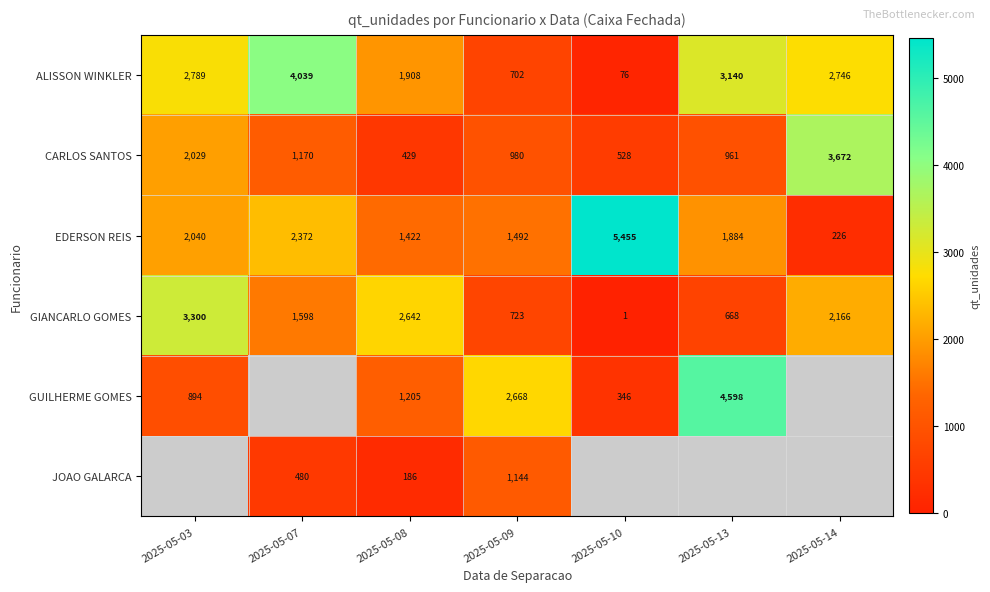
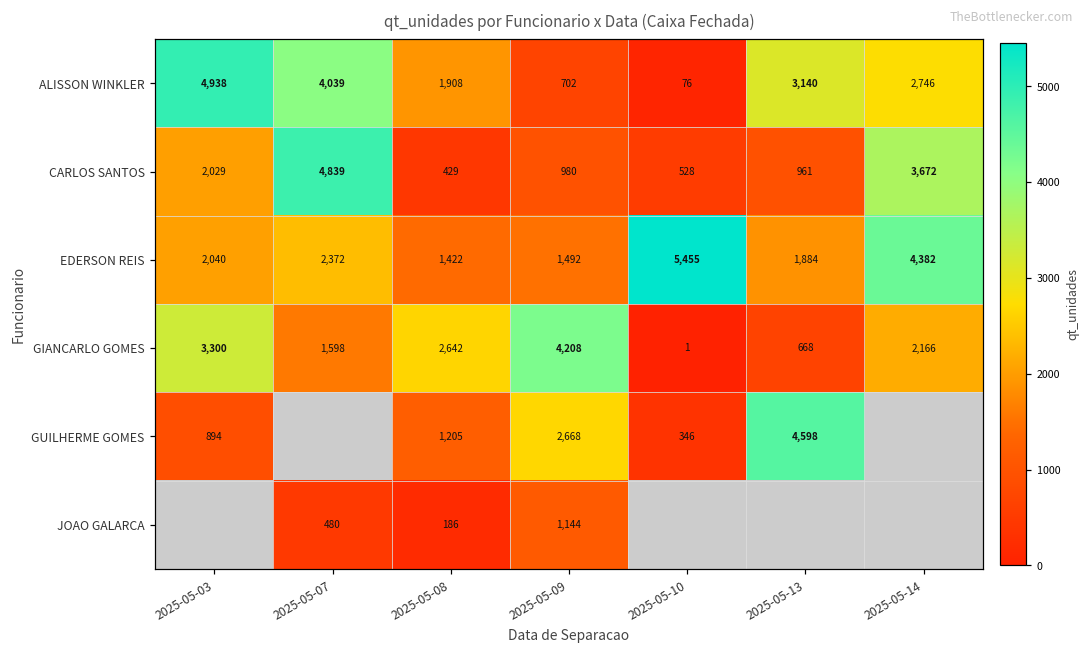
  {
    "ALISSON WINKLER": {
-     "2025-05-03": "2,789",
+     "2025-05-03": "4,938",
      "2025-05-07": "4,039",
      "2025-05-08": "1,908",
      "2025-05-09": "702",
      "2025-05-10": "76",
      "2025-05-13": "3,140",
      "2025-05-14": "2,746"
    },
    "CARLOS SANTOS": {
      "2025-05-03": "2,029",
-     "2025-05-07": "1,170",
+     "2025-05-07": "4,839",
      "2025-05-08": "429",
      "2025-05-09": "980",
      "2025-05-10": "528",
      "2025-05-13": "961",
      "2025-05-14": "3,672"
    },
    "EDERSON REIS": {
      "2025-05-03": "2,040",
      "2025-05-07": "2,372",
      "2025-05-08": "1,422",
      "2025-05-09": "1,492",
      "2025-05-10": "5,455",
      "2025-05-13": "1,884",
-     "2025-05-14": "226"
+     "2025-05-14": "4,382"
    },
    "GIANCARLO GOMES": {
      "2025-05-03": "3,300",
      "2025-05-07": "1,598",
      "2025-05-08": "2,642",
-     "2025-05-09": "723",
+     "2025-05-09": "4,208",
      "2025-05-10": "1",
      "2025-05-13": "668",
      "2025-05-14": "2,166"
    },
    "GUILHERME GOMES": {
      "2025-05-03": "894",
      "2025-05-08": "1,205",
      "2025-05-09": "2,668",
      "2025-05-10": "346",
      "2025-05-13": "4,598"
    },
    "JOAO GALARCA": {
      "2025-05-07": "480",
      "2025-05-08": "186",
      "2025-05-09": "1,144"
    }
  }
